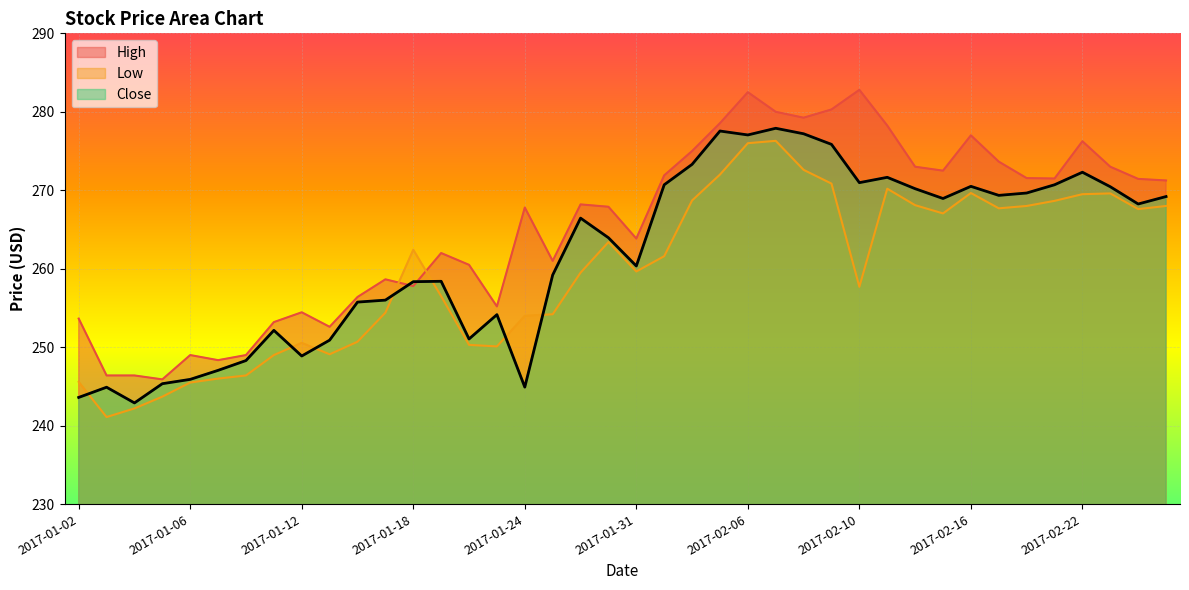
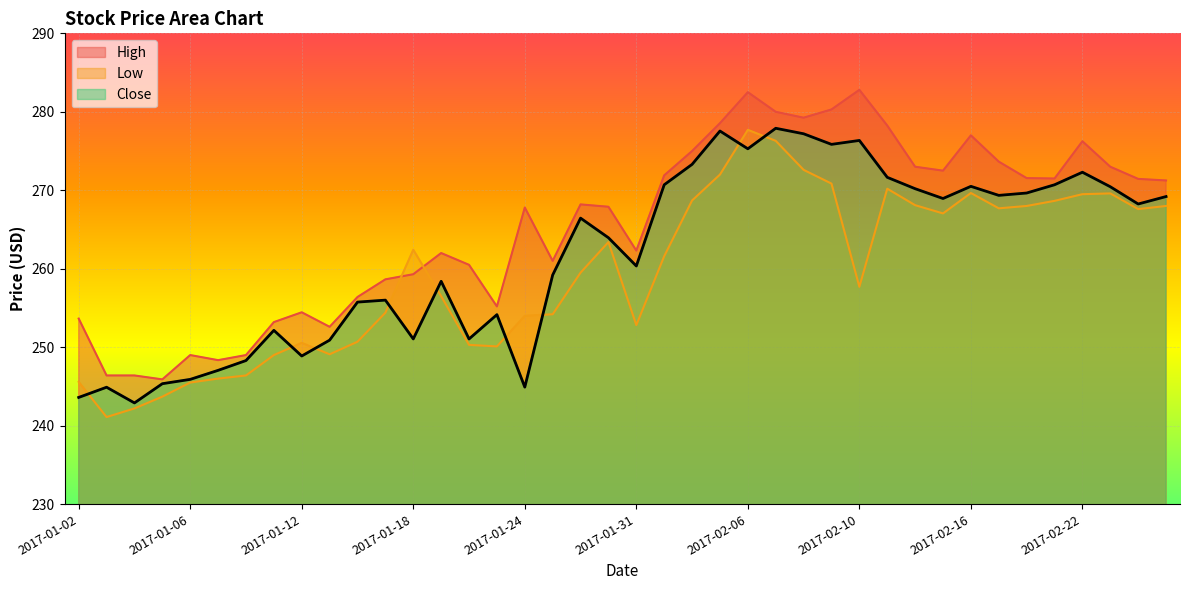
  {
    "High": {
      "2017-01-02": 254,
      "2017-01-06": 249,
      "2017-01-12": 254,
-     "2017-01-18": 258,
+     "2017-01-18": 259,
      "2017-01-24": 268,
-     "2017-01-31": 264,
+     "2017-01-31": 262,
      "2017-02-06": 283,
      "2017-02-10": 283,
      "2017-02-16": 277,
      "2017-02-22": 276
    },
    "Low": {
      "2017-01-02": 246,
      "2017-01-06": 246,
      "2017-01-12": 251,
      "2017-01-18": 262,
      "2017-01-24": 254,
-     "2017-01-31": 260,
-     "2017-02-06": 276,
+     "2017-01-31": 253,
+     "2017-02-06": 278,
      "2017-02-10": 258,
      "2017-02-16": 270,
      "2017-02-22": 270
    },
    "Close": {
      "2017-01-02": 244,
      "2017-01-06": 246,
      "2017-01-12": 249,
-     "2017-01-18": 258,
+     "2017-01-18": 251,
      "2017-01-24": 245,
      "2017-01-31": 260,
-     "2017-02-06": 277,
-     "2017-02-10": 271,
+     "2017-02-06": 275,
+     "2017-02-10": 276,
      "2017-02-16": 271,
      "2017-02-22": 272
    }
  }
